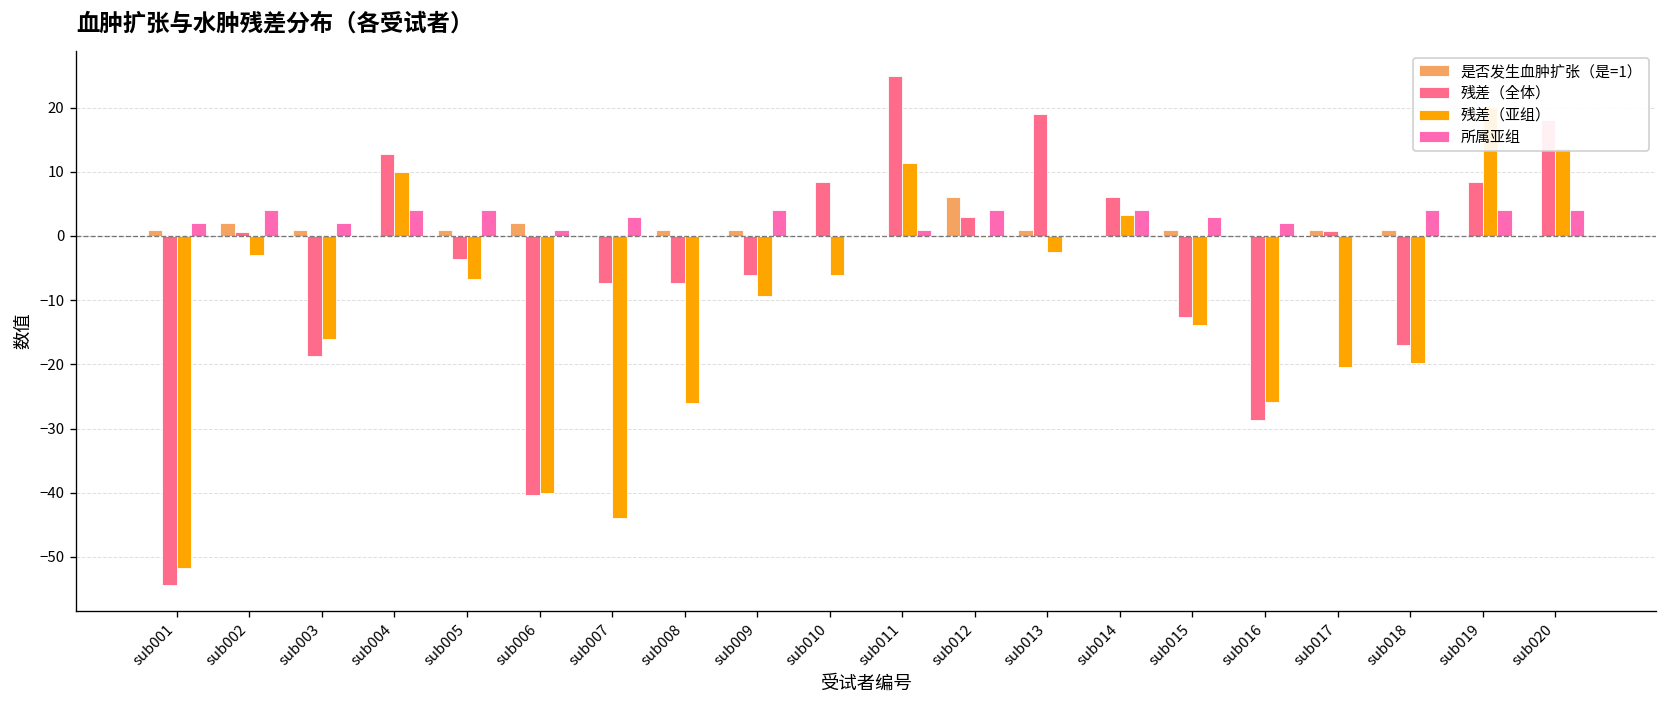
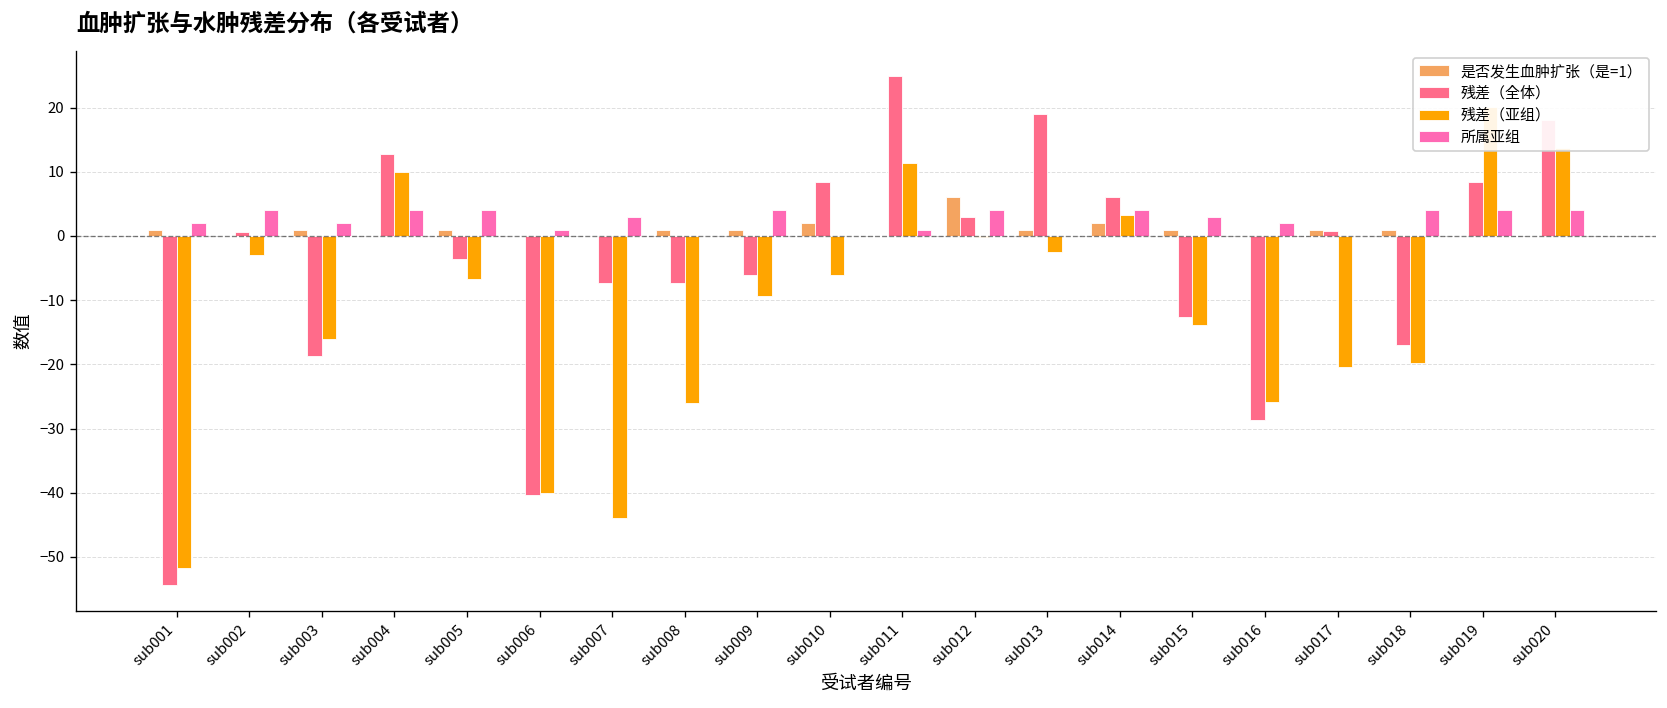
  {
    "是否发生血肿扩张（是=1）": {
      "sub001": 1,
-     "sub002": 2,
+     "sub002": 0,
      "sub003": 1,
      "sub004": 0,
      "sub005": 1,
-     "sub006": 2,
+     "sub006": 0,
      "sub007": 0,
      "sub008": 1,
      "sub009": 1,
-     "sub010": 0,
+     "sub010": 2,
      "sub011": 0,
      "sub012": 6,
      "sub013": 1,
-     "sub014": 0,
+     "sub014": 2,
      "sub015": 1,
      "sub016": 0,
      "sub017": 1,
      "sub018": 1,
      "sub019": 0,
      "sub020": 0
    },
    "残差（亚组）": {
      "sub001": -52,
      "sub002": -3,
      "sub003": -16,
      "sub004": 10,
      "sub005": -7,
      "sub006": -40,
      "sub007": -44,
      "sub008": -26,
      "sub009": -9,
      "sub010": -6,
      "sub011": 11,
      "sub013": -2,
      "sub014": 3,
      "sub015": -14,
      "sub016": -26,
      "sub017": -20,
      "sub018": -20
    }
  }
